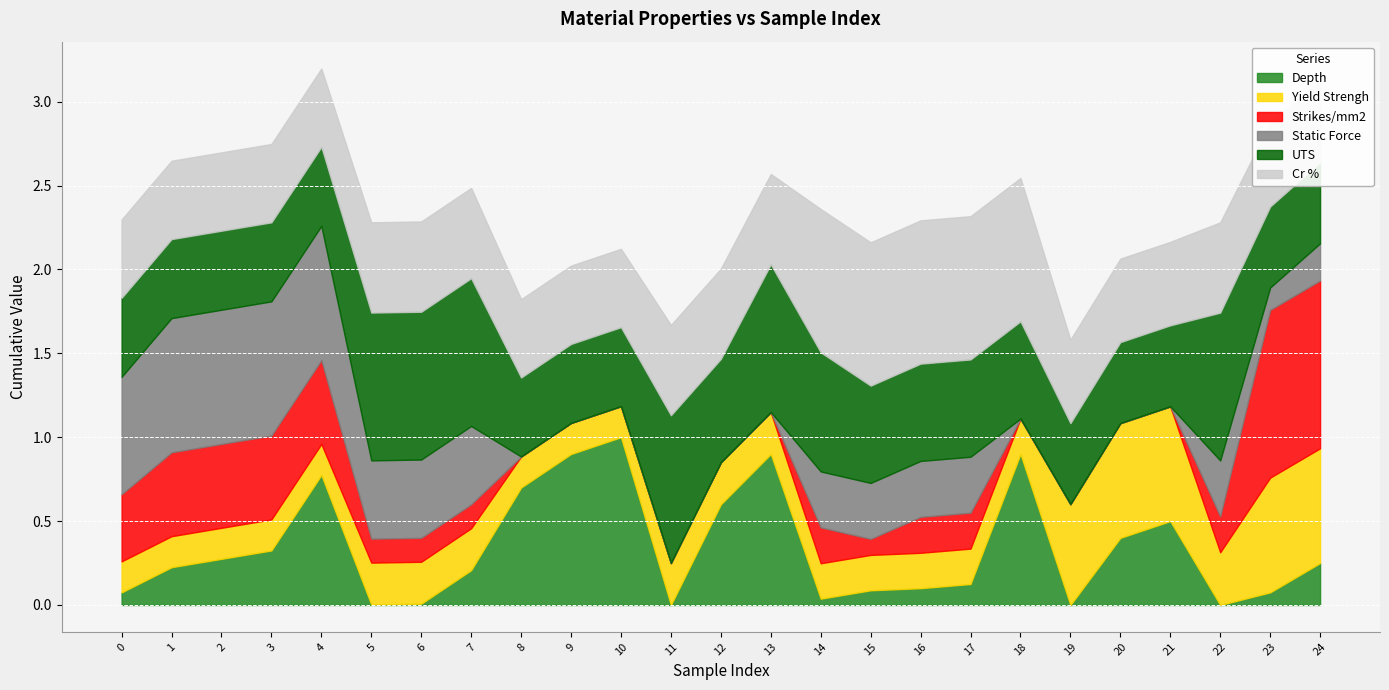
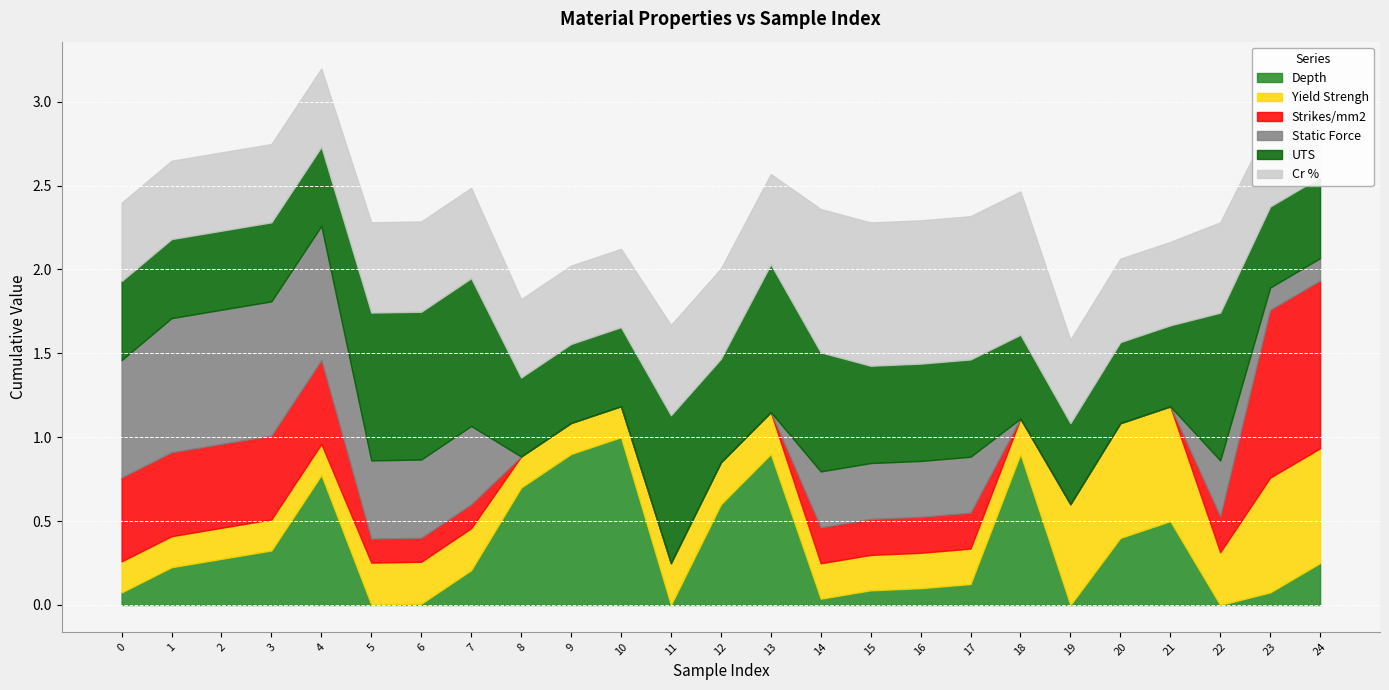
  {
    "Depth": {
      "0": 0.08,
      "1": 0.23,
      "2": 0.28,
      "3": 0.33,
      "4": 0.78,
      "7": 0.21,
      "8": 0.70,
      "9": 0.90,
      "10": 1.00,
      "11": 0.00,
      "12": 0.60,
      "13": 0.90,
      "14": 0.04,
      "15": 0.09,
      "16": 0.10,
      "17": 0.13,
      "18": 0.90,
      "19": 0.00,
      "20": 0.40,
      "21": 0.50,
      "22": 0.00,
      "23": 0.08,
      "24": 0.25
    },
    "Yield Strengh": {
      "0": 0.19,
      "1": 0.19,
      "2": 0.19,
      "3": 0.19,
      "4": 0.18,
      "5": 0.25,
      "6": 0.25,
      "7": 0.25,
      "14": 0.21,
      "15": 0.21,
      "16": 0.21,
      "17": 0.21,
      "22": 0.31,
      "23": 0.68,
      "24": 0.68
    },
    "Strikes/mm2": {
-     "0": 0.4,
+     "0": 0.5,
      "1": 0.50,
      "2": 0.50,
      "3": 0.50,
      "4": 0.50,
      "5": 0.14,
      "6": 0.14,
      "7": 0.14,
      "14": 0.21,
-     "15": 0.10,
+     "15": 0.21,
      "16": 0.21,
      "17": 0.21,
      "22": 0.21,
      "23": 1.00,
      "24": 1.00
    },
    "Static Force": {
      "0": 0.70,
      "1": 0.80,
      "2": 0.80,
      "3": 0.80,
      "4": 0.80,
      "5": 0.47,
      "6": 0.47,
      "7": 0.47,
      "14": 0.33,
      "15": 0.33,
      "16": 0.33,
      "17": 0.33,
      "22": 0.33,
      "23": 0.13,
-     "24": 0.22
+     "24": 0.13
    },
    "UTS": {
      "0": 0.47,
      "1": 0.47,
      "2": 0.47,
      "3": 0.47,
      "4": 0.47,
      "5": 0.88,
      "6": 0.88,
      "7": 0.88,
      "8": 0.47,
      "9": 0.47,
      "10": 0.47,
      "11": 0.88,
      "12": 0.62,
      "13": 0.88,
      "14": 0.71,
      "15": 0.58,
      "16": 0.58,
      "17": 0.58,
-     "18": 0.58,
+     "18": 0.50,
      "19": 0.48,
      "20": 0.48,
      "21": 0.48,
      "22": 0.88,
      "23": 0.48
    },
    "Cr %": {
      "0": 0.47,
      "1": 0.47,
      "2": 0.47,
      "3": 0.47,
      "4": 0.47,
      "5": 0.54,
      "6": 0.54,
      "7": 0.54,
      "8": 0.47,
      "9": 0.47,
      "10": 0.47,
      "11": 0.54,
      "12": 0.54,
      "13": 0.54,
      "14": 0.85,
      "15": 0.85,
      "16": 0.85,
      "17": 0.85,
      "18": 0.85,
      "19": 0.50,
      "20": 0.50,
      "21": 0.50,
      "22": 0.54
    }
  }
